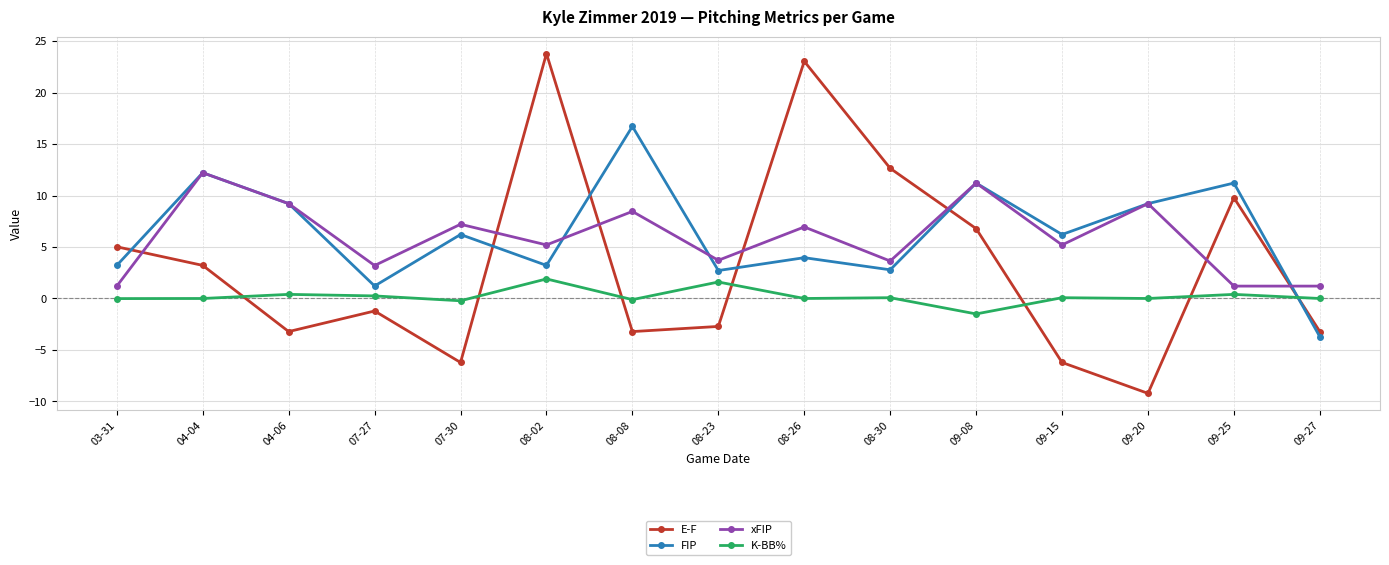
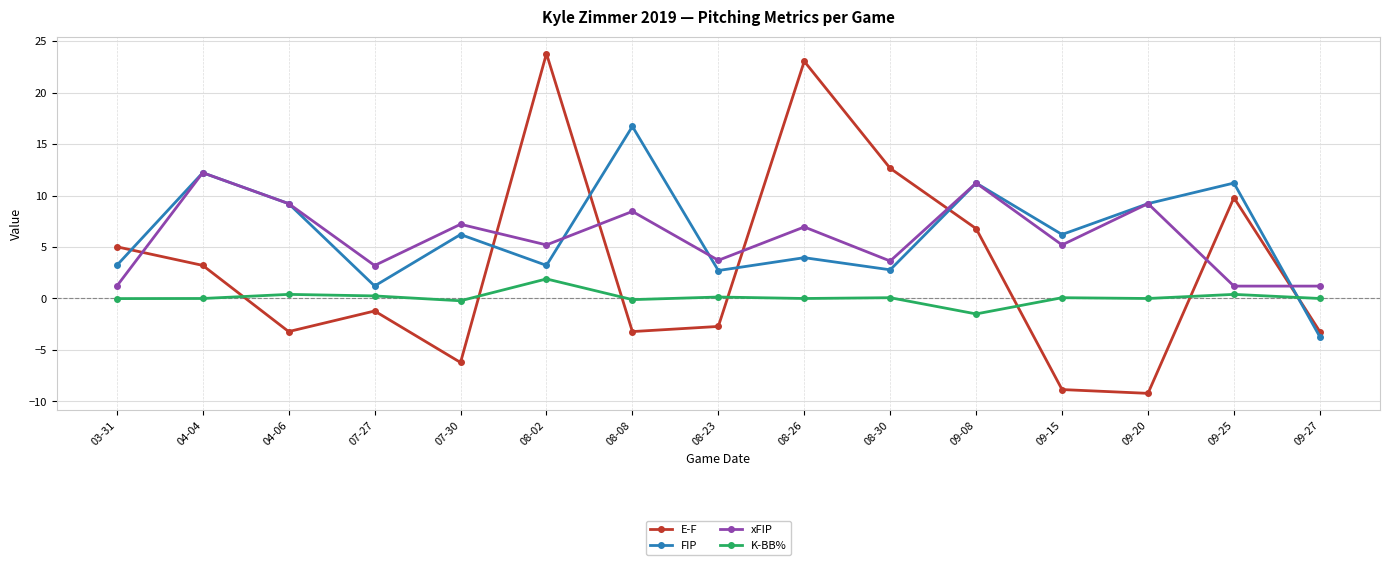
  {
    "E-F": {
      "03-31": 5.0,
      "04-04": 3.2,
      "04-06": -3.2,
      "07-27": -1.2,
      "07-30": -6.2,
      "08-02": 23.8,
      "08-08": -3.2,
      "08-23": -2.7,
      "08-26": 23.0,
      "08-30": 12.6,
      "09-08": 6.8,
-     "09-15": -6.2,
+     "09-15": -8.8,
      "09-20": -9.2,
      "09-25": 9.8,
      "09-27": -3.2
    },
    "FIP": {
      "03-31": 3.2,
      "07-27": 1.2,
      "07-30": 6.2,
      "08-02": 3.2,
      "08-08": 16.7,
      "08-23": 2.7,
      "08-26": 4.0,
      "08-30": 2.8,
      "09-15": 6.2,
      "09-25": 11.2,
      "09-27": -3.7
    },
    "xFIP": {
      "03-31": 1.2,
      "07-27": 3.2,
      "07-30": 7.2,
      "08-02": 5.2,
      "08-08": 8.5,
      "08-23": 3.7,
      "08-26": 6.9,
      "08-30": 3.6,
      "09-15": 5.2,
      "09-25": 1.2,
      "09-27": 1.2
    },
    "K-BB%": {
      "03-31": 0.0,
      "04-04": 0.0,
      "04-06": 0.4,
      "07-27": 0.3,
      "07-30": -0.2,
      "08-02": 1.9,
      "08-08": -0.1,
-     "08-23": 1.6,
+     "08-23": 0.1,
      "08-26": 0.0,
      "08-30": 0.1,
      "09-08": -1.5,
      "09-15": 0.1,
      "09-20": 0.0,
      "09-25": 0.4,
      "09-27": 0.0
    }
  }
